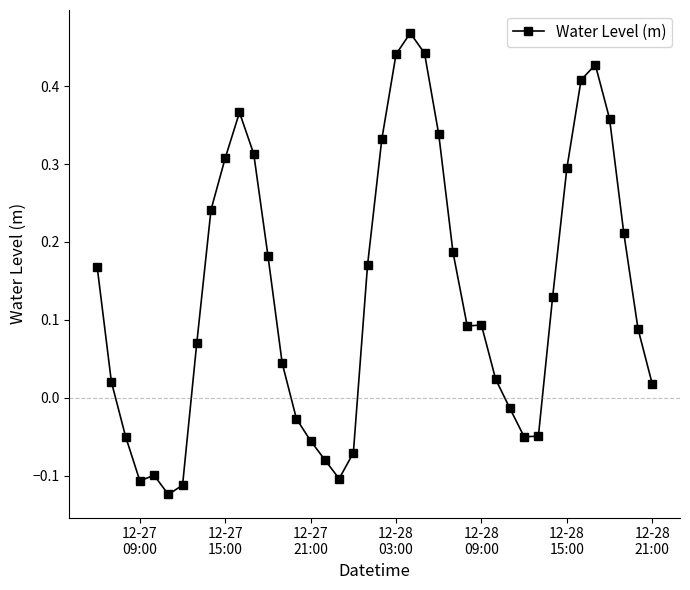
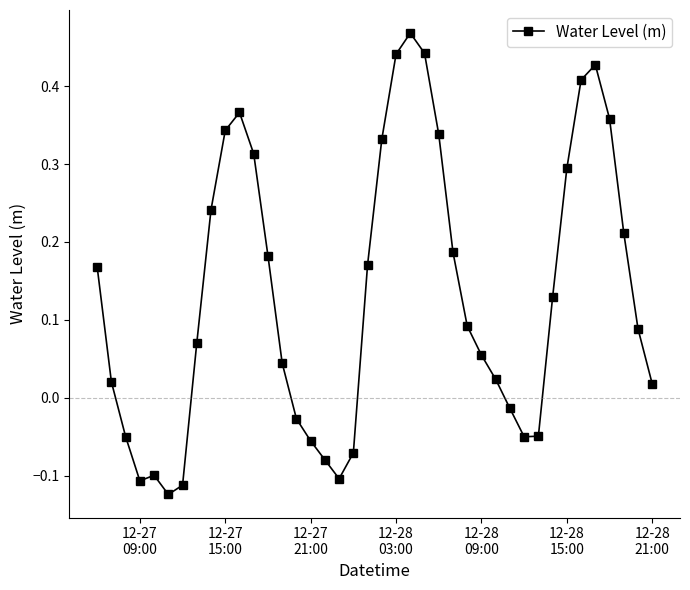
  {
    "12-27 09:00": -0.11,
-   "12-27 15:00": 0.31,
+   "12-27 15:00": 0.34,
    "12-27 21:00": -0.06,
    "12-28 03:00": 0.44,
-   "12-28 09:00": 0.09,
+   "12-28 09:00": 0.05,
    "12-28 15:00": 0.29,
    "12-28 21:00": 0.02
  }
